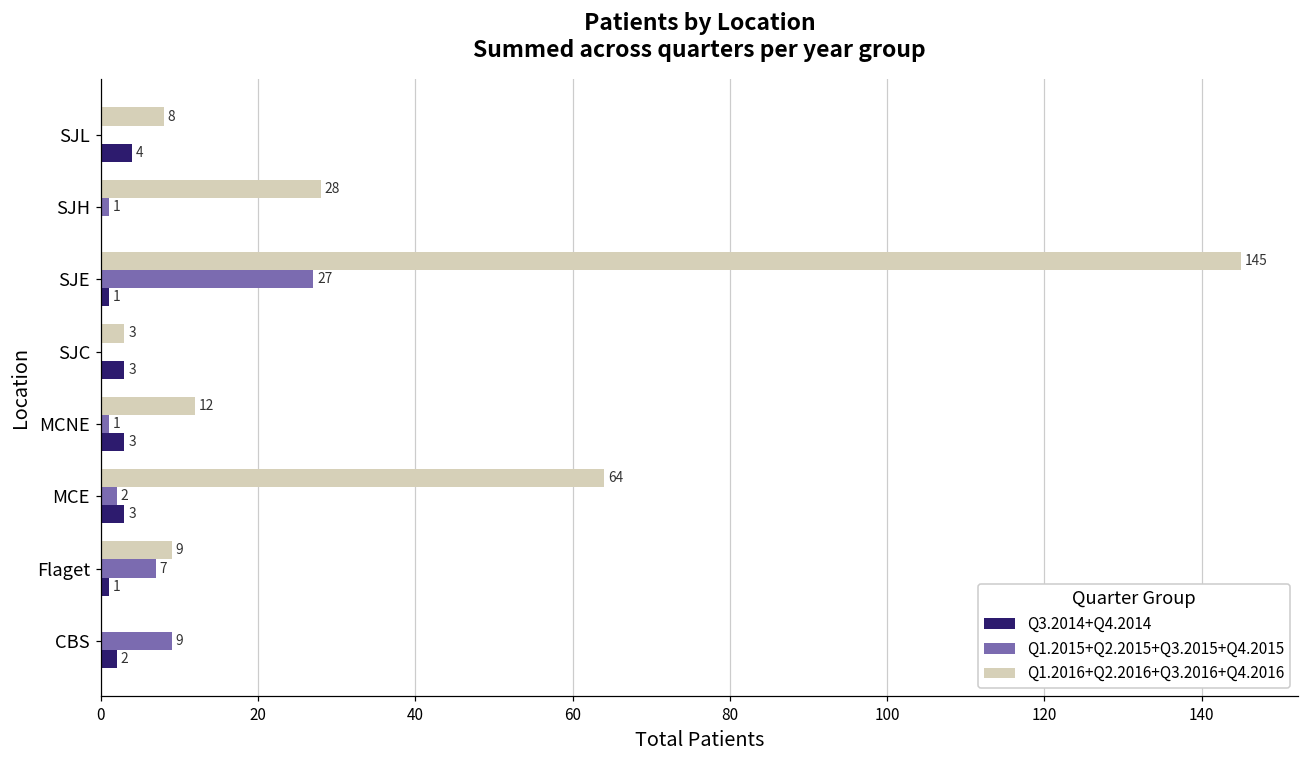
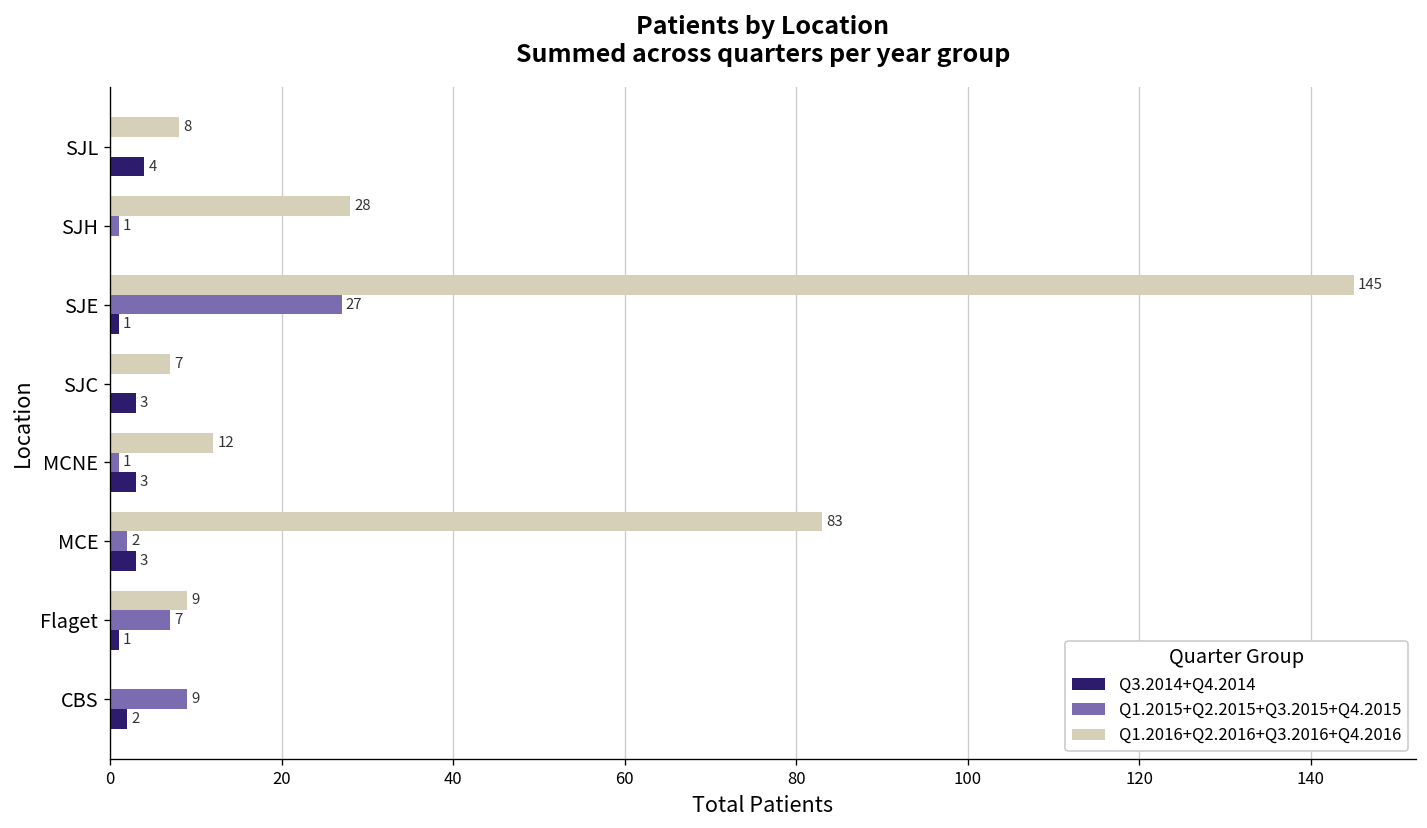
  {
    "Q3.2014+Q4.2014": {
      "SJL": 4,
      "SJE": 1,
      "SJC": 3,
      "MCNE": 3,
      "MCE": 3,
      "Flaget": 1,
      "CBS": 2
    },
    "Q1.2015+Q2.2015+Q3.2015+Q4.2015": {
      "SJH": 1,
      "SJE": 27,
      "MCNE": 1,
      "MCE": 2,
      "Flaget": 7,
      "CBS": 9
    },
    "Q1.2016+Q2.2016+Q3.2016+Q4.2016": {
      "SJL": 8,
      "SJH": 28,
      "SJE": 145,
-     "SJC": 3,
+     "SJC": 7,
      "MCNE": 12,
-     "MCE": 64,
+     "MCE": 83,
      "Flaget": 9
    }
  }
